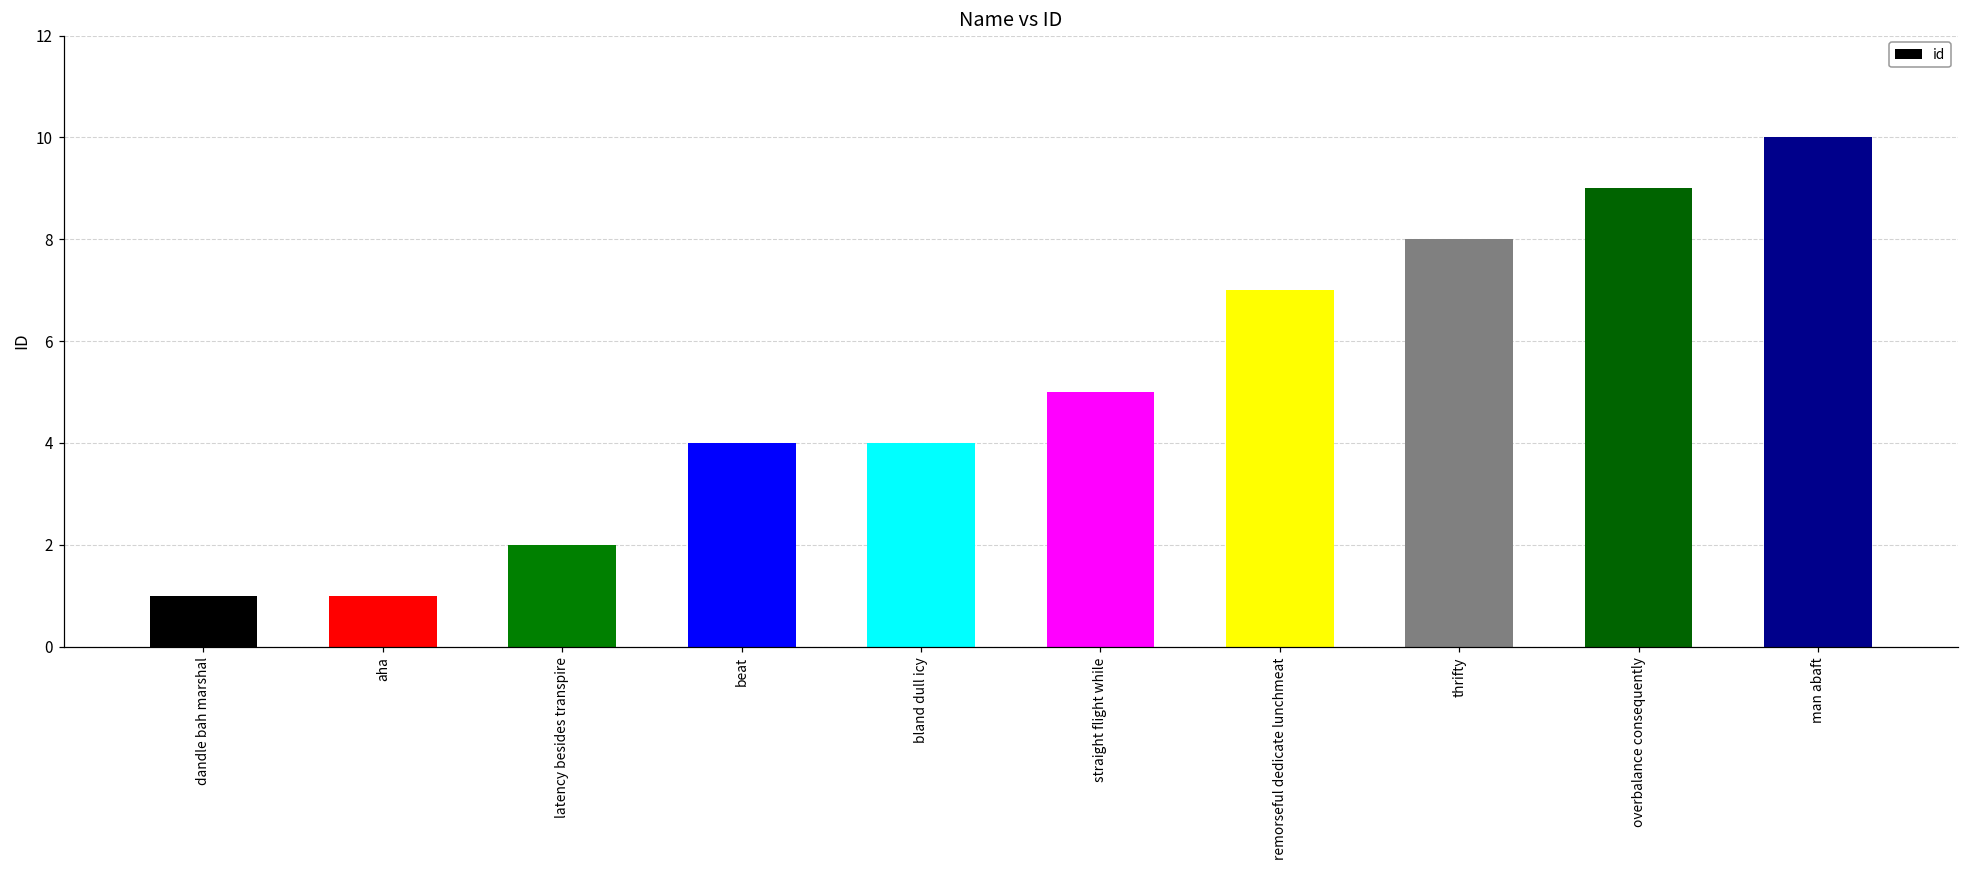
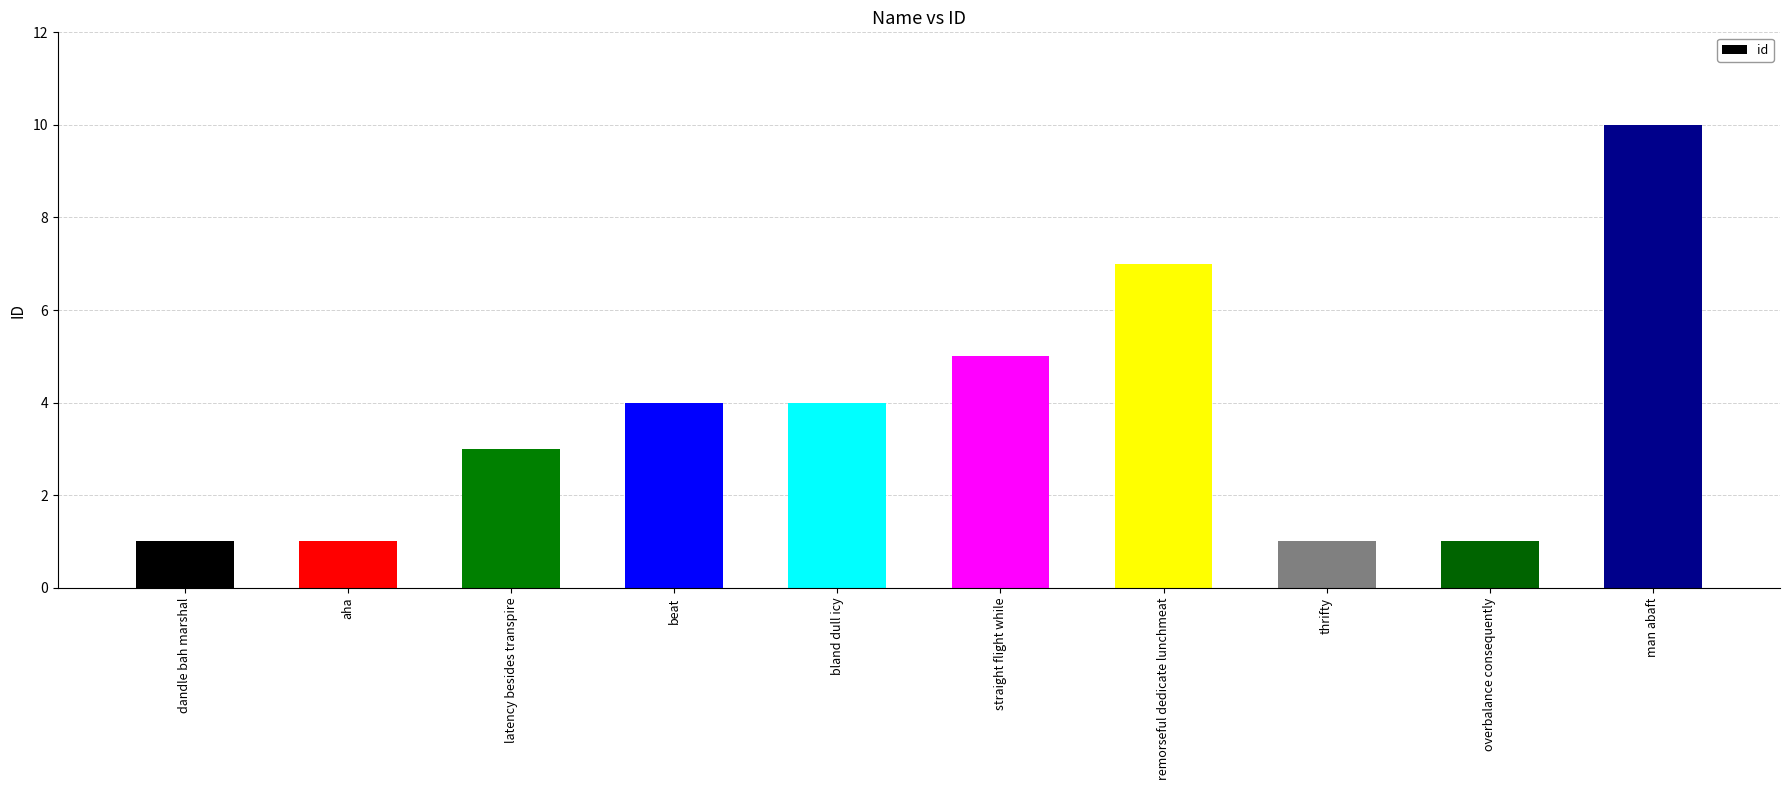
  {
    "dandle bah marshal": 1,
    "aha": 1,
-   "latency besides transpire": 2,
+   "latency besides transpire": 3,
    "beat": 4,
    "bland dull icy": 4,
    "straight flight while": 5,
    "remorseful dedicate lunchmeat": 7,
-   "thrifty": 8,
-   "overbalance consequently": 9,
+   "thrifty": 1,
+   "overbalance consequently": 1,
    "man abaft": 10
  }
